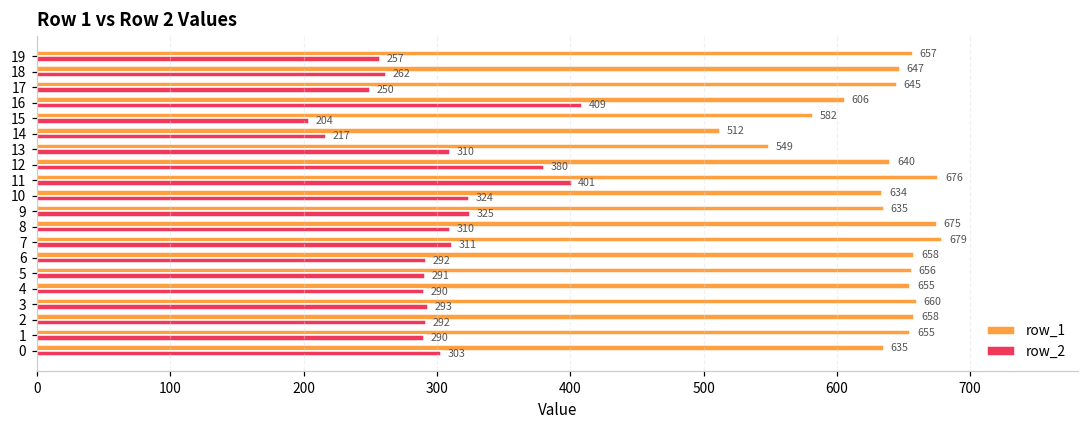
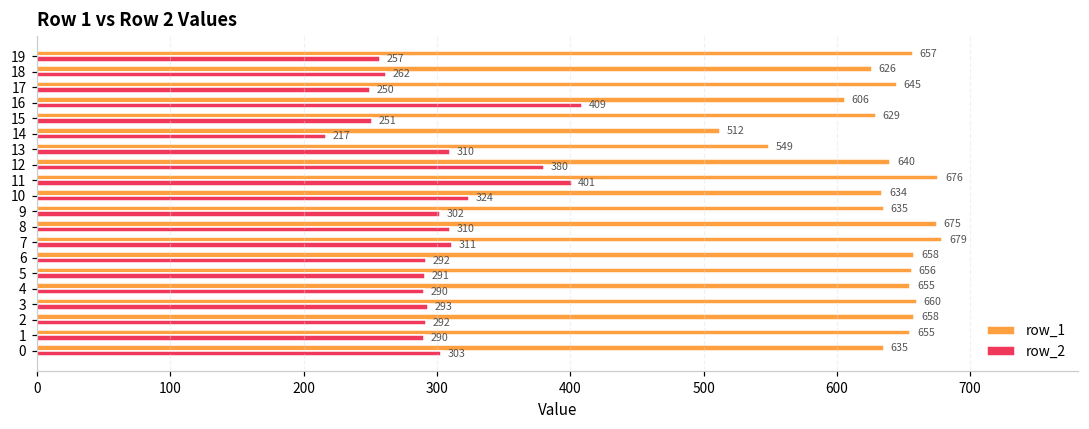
  {
    "row_1": {
      "19": 657,
-     "18": 647,
+     "18": 626,
      "17": 645,
      "16": 606,
-     "15": 582,
+     "15": 629,
      "14": 512,
      "13": 549,
      "12": 640,
      "11": 676,
      "10": 634,
      "9": 635,
      "8": 675,
      "7": 679,
      "6": 658,
      "5": 656,
      "4": 655,
      "3": 660,
      "2": 658,
      "1": 655,
      "0": 635
    },
    "row_2": {
      "19": 257,
      "18": 262,
      "17": 250,
      "16": 409,
-     "15": 204,
+     "15": 251,
      "14": 217,
      "13": 310,
      "12": 380,
      "11": 401,
      "10": 324,
-     "9": 325,
+     "9": 302,
      "8": 310,
      "7": 311,
      "6": 292,
      "5": 291,
      "4": 290,
      "3": 293,
      "2": 292,
      "1": 290,
      "0": 303
    }
  }
